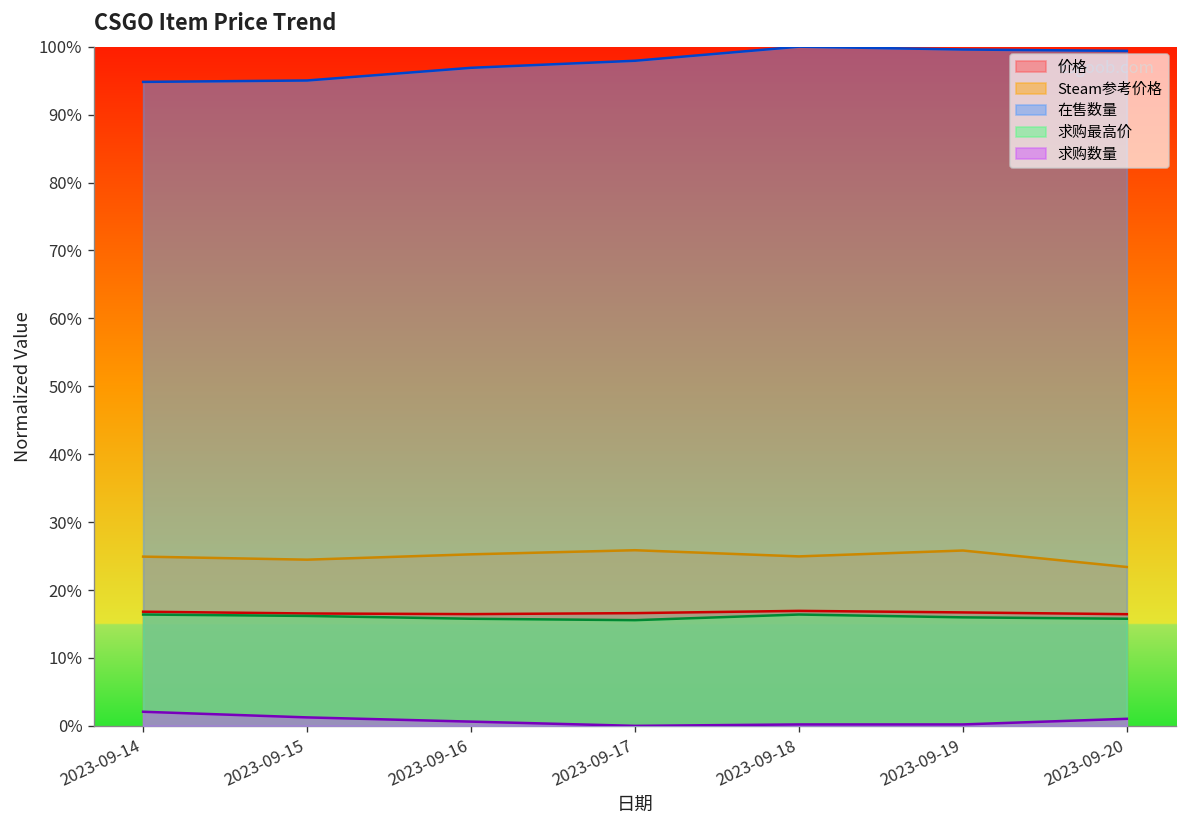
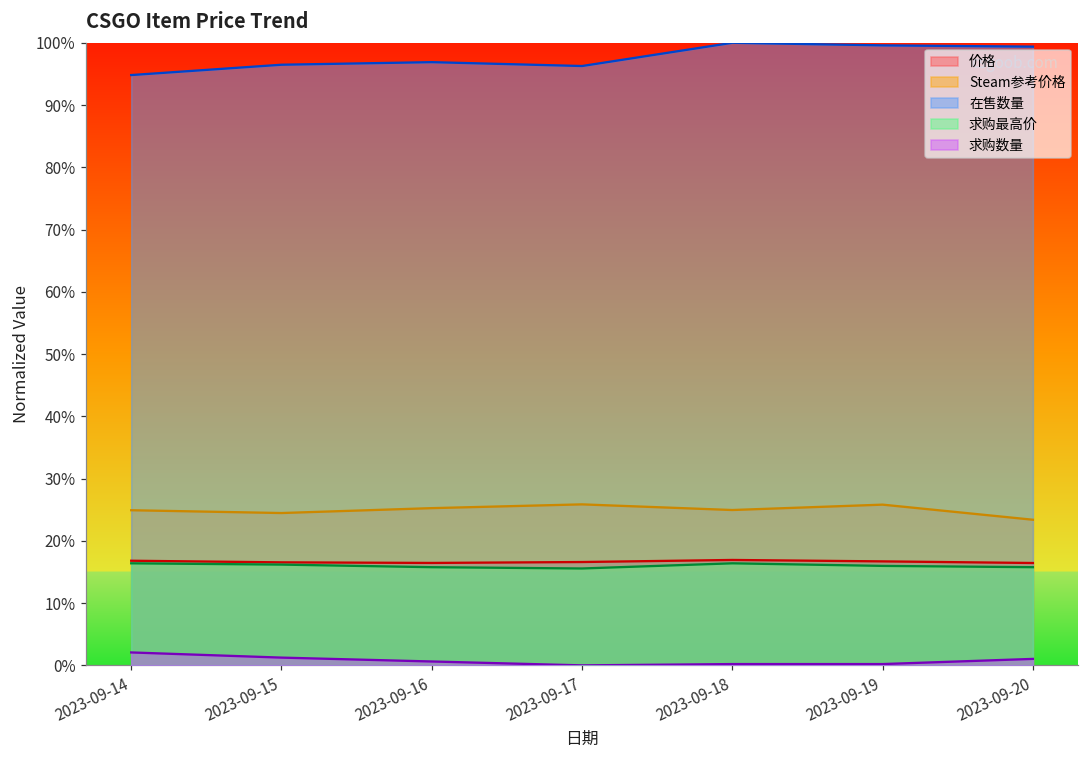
  {
    "价格": {
      "2023-09-16": "16%",
      "2023-09-17": "17%",
      "2023-09-18": "17%",
      "2023-09-19": "17%",
      "2023-09-20": "16%"
    },
    "Steam参考价格": {
      "2023-09-14": "25%",
      "2023-09-15": "24%",
      "2023-09-16": "25%",
      "2023-09-17": "26%",
      "2023-09-18": "25%",
      "2023-09-19": "26%",
      "2023-09-20": "23%"
    },
    "在售数量": {
      "2023-09-14": "95%",
-     "2023-09-15": "95%",
+     "2023-09-15": "96%",
      "2023-09-16": "97%",
-     "2023-09-17": "98%",
+     "2023-09-17": "96%",
      "2023-09-18": "100%",
      "2023-09-19": "100%",
      "2023-09-20": "99%"
    },
    "求购最高价": {
      "2023-09-16": "16%",
      "2023-09-17": "16%",
      "2023-09-18": "16%",
      "2023-09-19": "16%",
      "2023-09-20": "16%"
    },
    "求购数量": {
      "2023-09-14": "2%",
      "2023-09-15": "1%",
      "2023-09-16": "1%",
      "2023-09-17": "0%",
      "2023-09-18": "0%",
      "2023-09-19": "0%",
      "2023-09-20": "1%"
    }
  }
